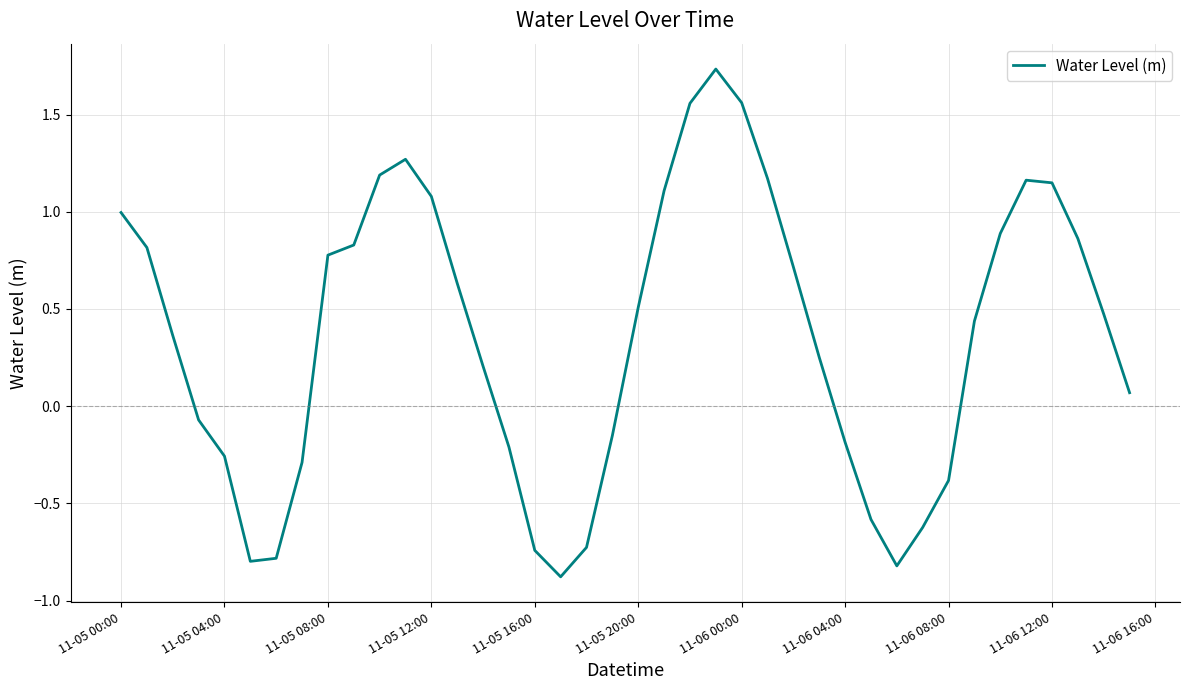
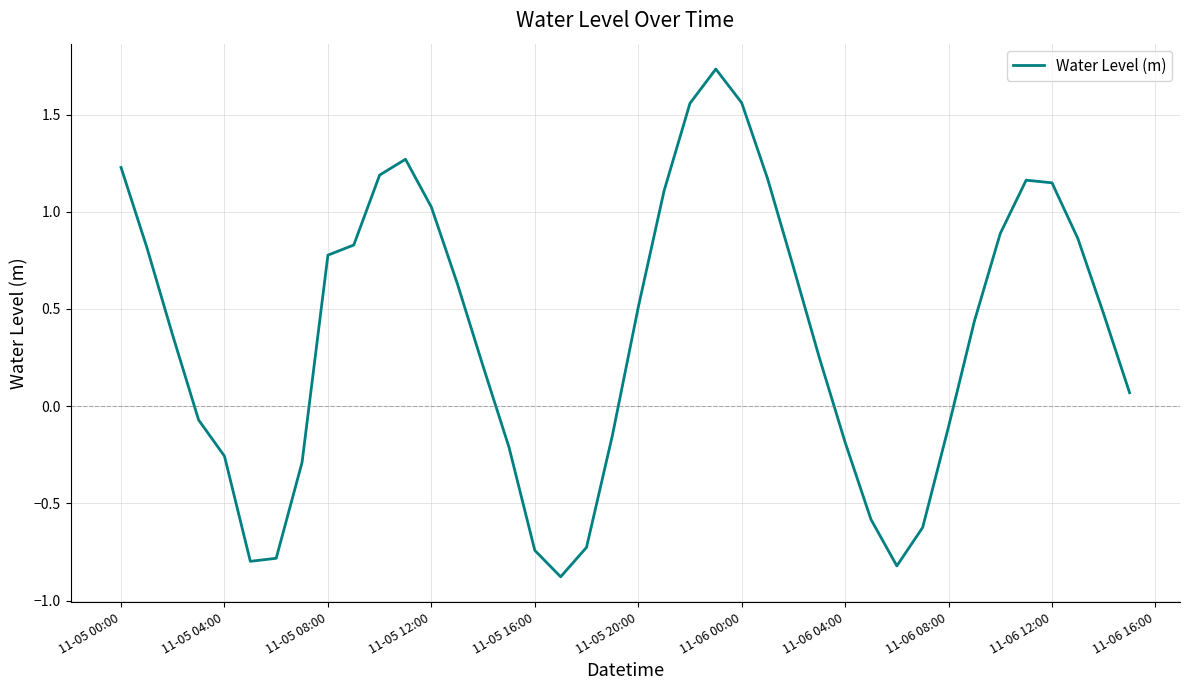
  {
-   "11-05 00:00": 1.00,
+   "11-05 00:00": 1.23,
    "11-05 04:00": -0.26,
    "11-05 08:00": 0.78,
-   "11-05 12:00": 1.08,
+   "11-05 12:00": 1.02,
    "11-05 16:00": -0.74,
    "11-05 20:00": 0.51,
    "11-06 00:00": 1.56,
    "11-06 04:00": -0.19,
-   "11-06 08:00": -0.38,
+   "11-06 08:00": -0.11,
    "11-06 12:00": 1.15
  }
